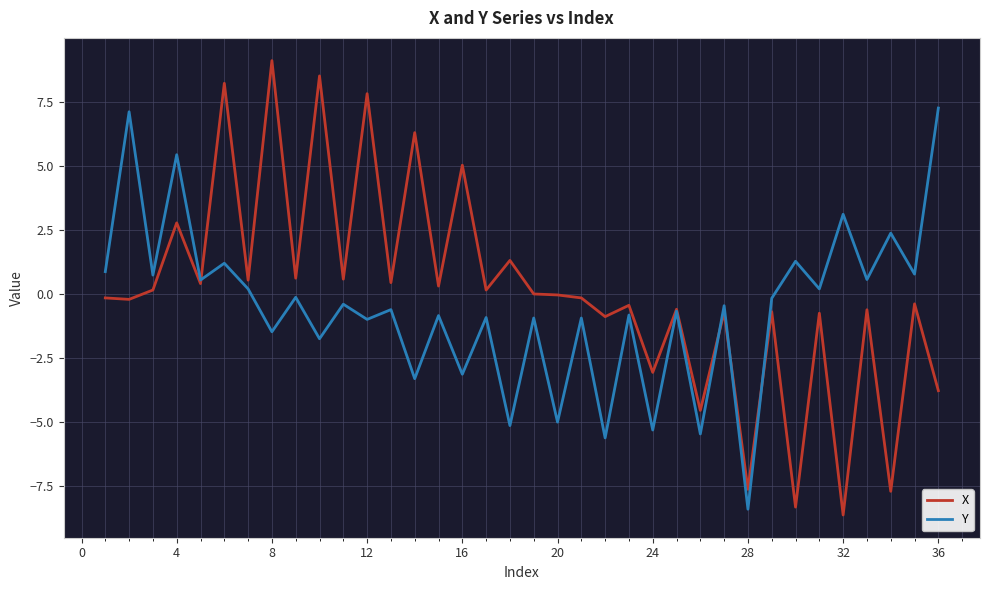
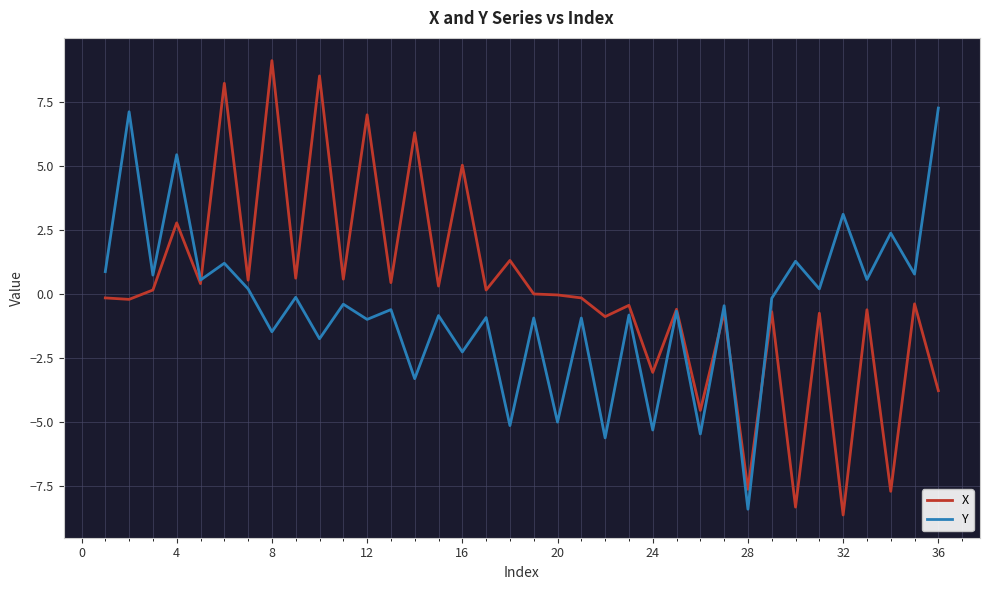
  {
    "X": {
      "4": 2.8,
      "8": 9.1,
-     "12": 7.8,
+     "12": 7.0,
      "16": 5.0,
      "20": 0.0,
      "24": -3.1,
      "28": -7.6,
      "32": -8.6,
      "36": -3.8
    },
    "Y": {
      "4": 5.4,
      "8": -1.5,
      "12": -1.0,
-     "16": -3.1,
+     "16": -2.3,
      "20": -5.0,
      "24": -5.3,
      "28": -8.4,
      "32": 3.1,
      "36": 7.2
    }
  }
